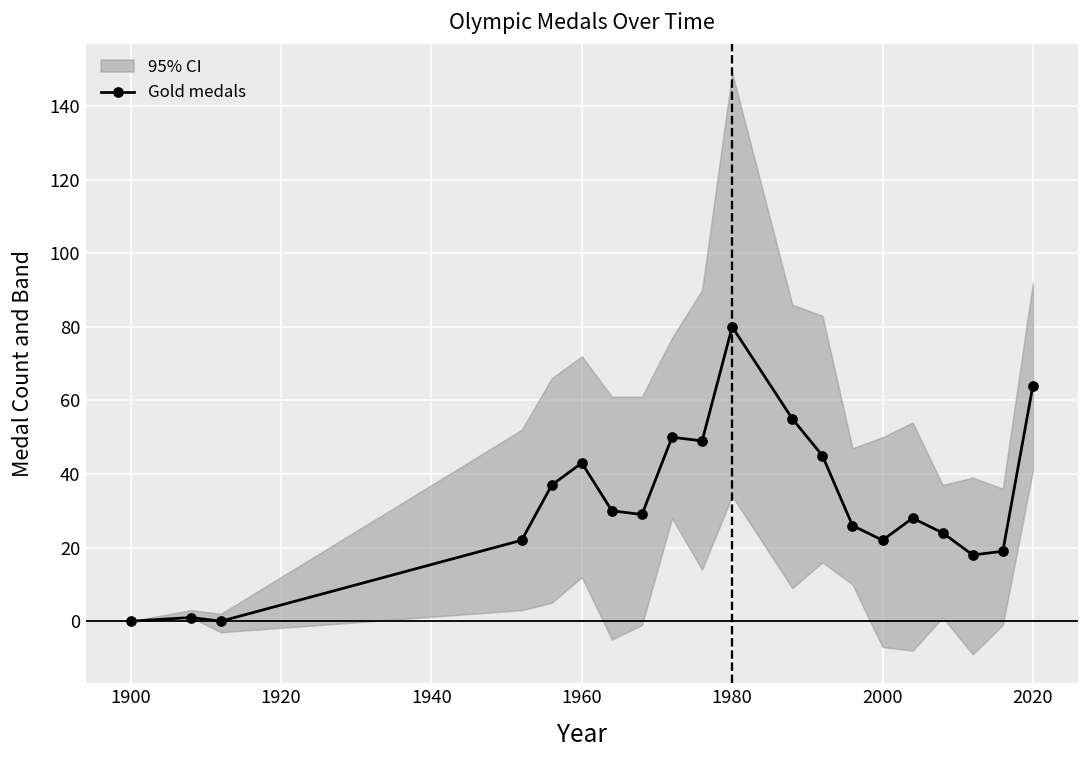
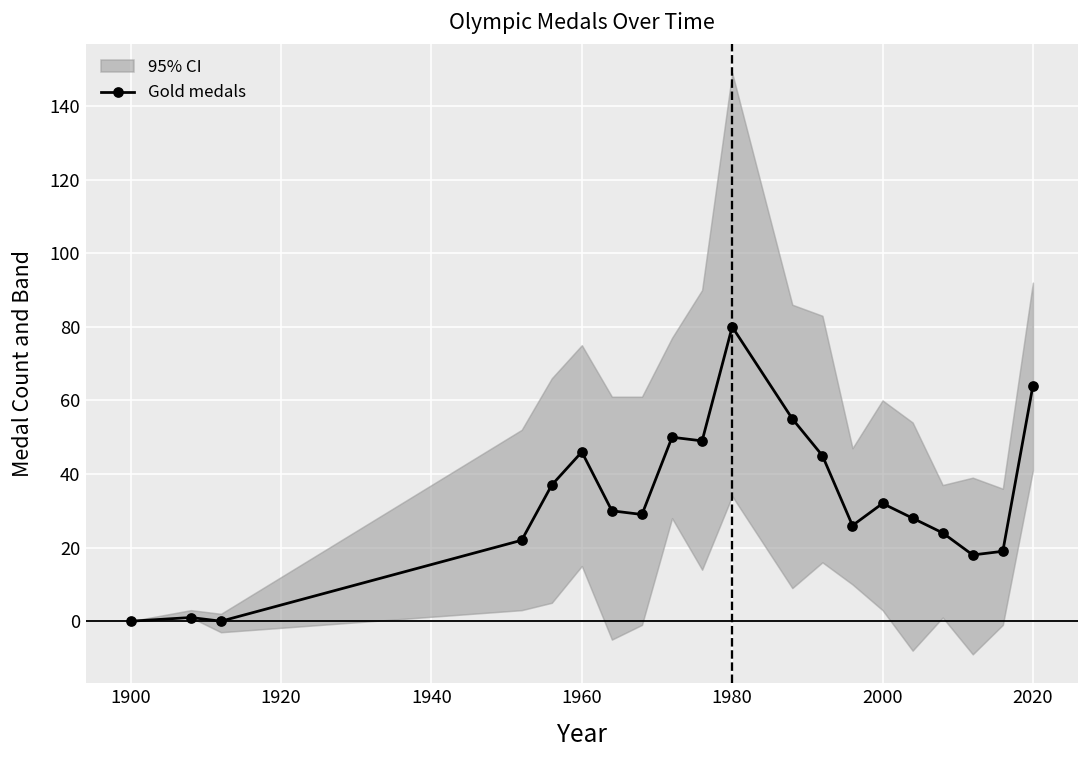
  {
    "Gold medals": {
-     "1960": 43,
+     "1960": 46,
      "1980": 80,
-     "2000": 22,
+     "2000": 32,
      "2020": 64
    }
  }
